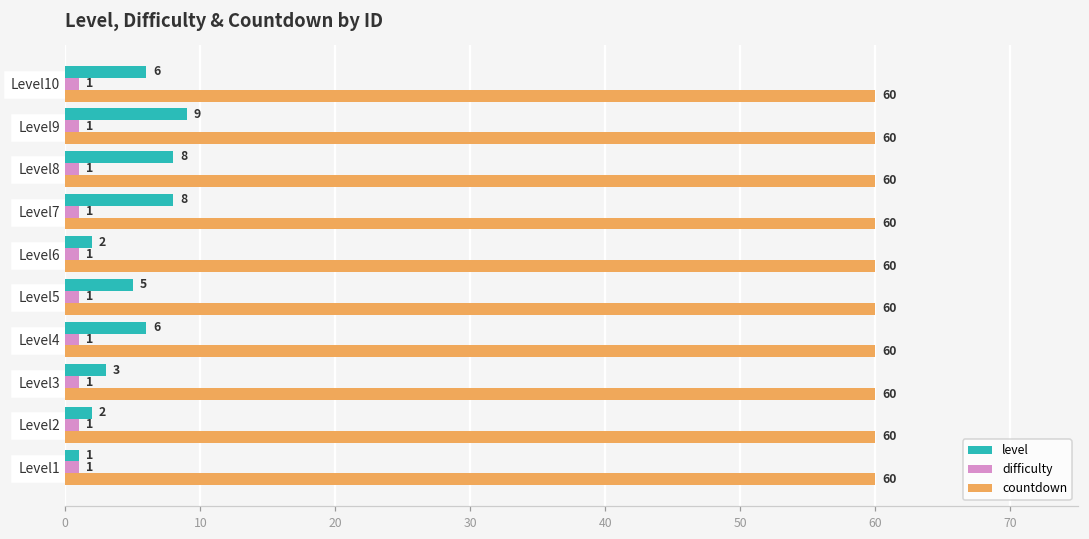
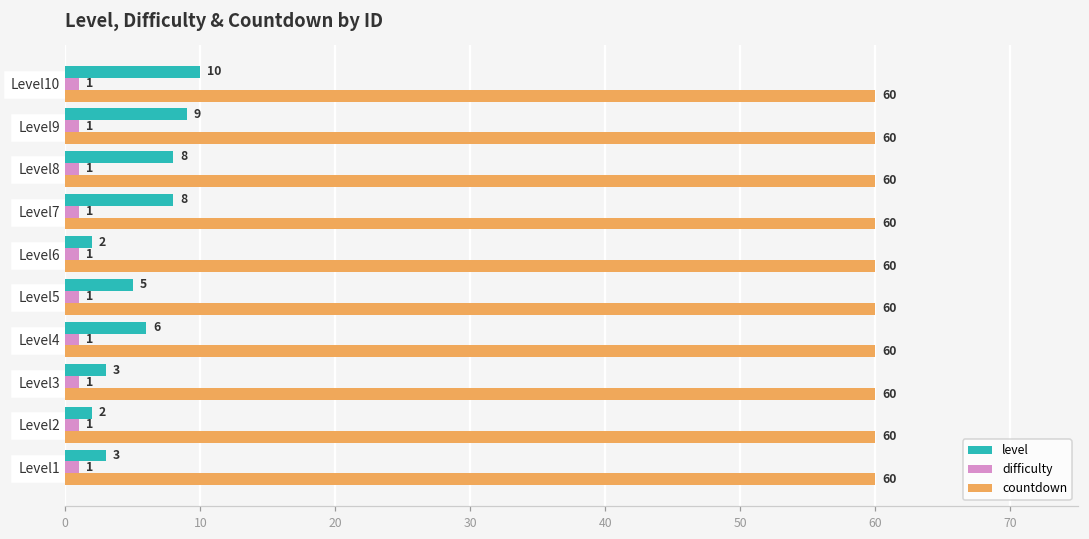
  {
    "level": {
-     "Level10": 6,
+     "Level10": 10,
      "Level9": 9,
      "Level8": 8,
      "Level7": 8,
      "Level6": 2,
      "Level5": 5,
      "Level4": 6,
      "Level3": 3,
      "Level2": 2,
-     "Level1": 1
+     "Level1": 3
    },
    "difficulty": {
      "Level10": 1,
      "Level9": 1,
      "Level8": 1,
      "Level7": 1,
      "Level6": 1,
      "Level5": 1,
      "Level4": 1,
      "Level3": 1,
      "Level2": 1,
      "Level1": 1
    },
    "countdown": {
      "Level10": 60,
      "Level9": 60,
      "Level8": 60,
      "Level7": 60,
      "Level6": 60,
      "Level5": 60,
      "Level4": 60,
      "Level3": 60,
      "Level2": 60,
      "Level1": 60
    }
  }
